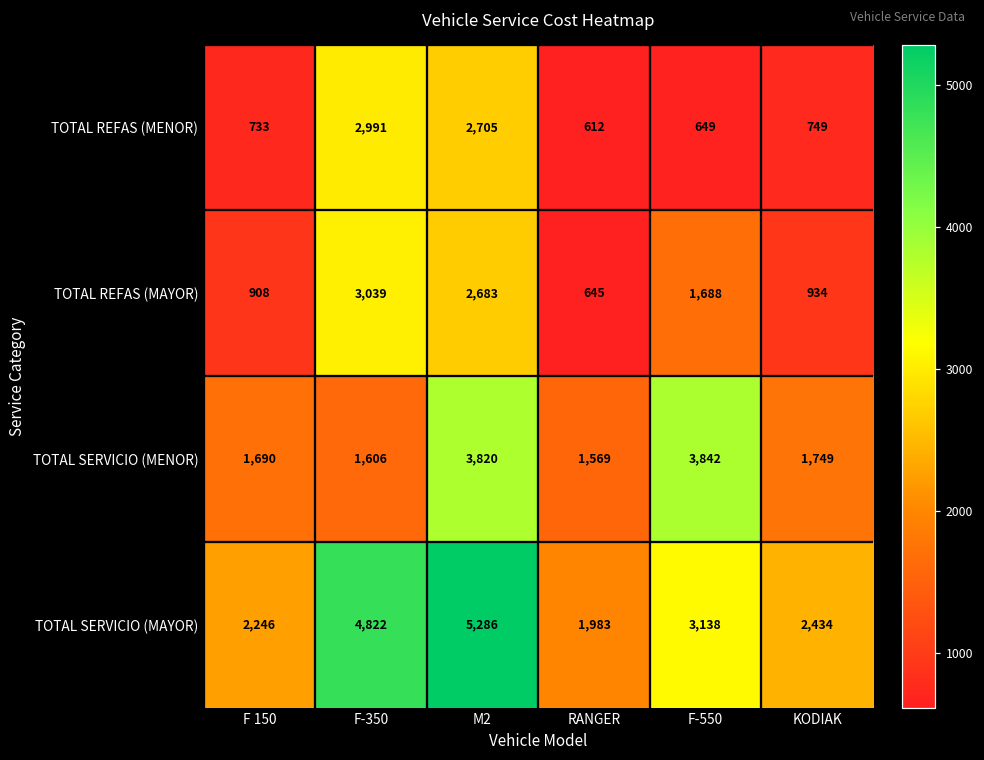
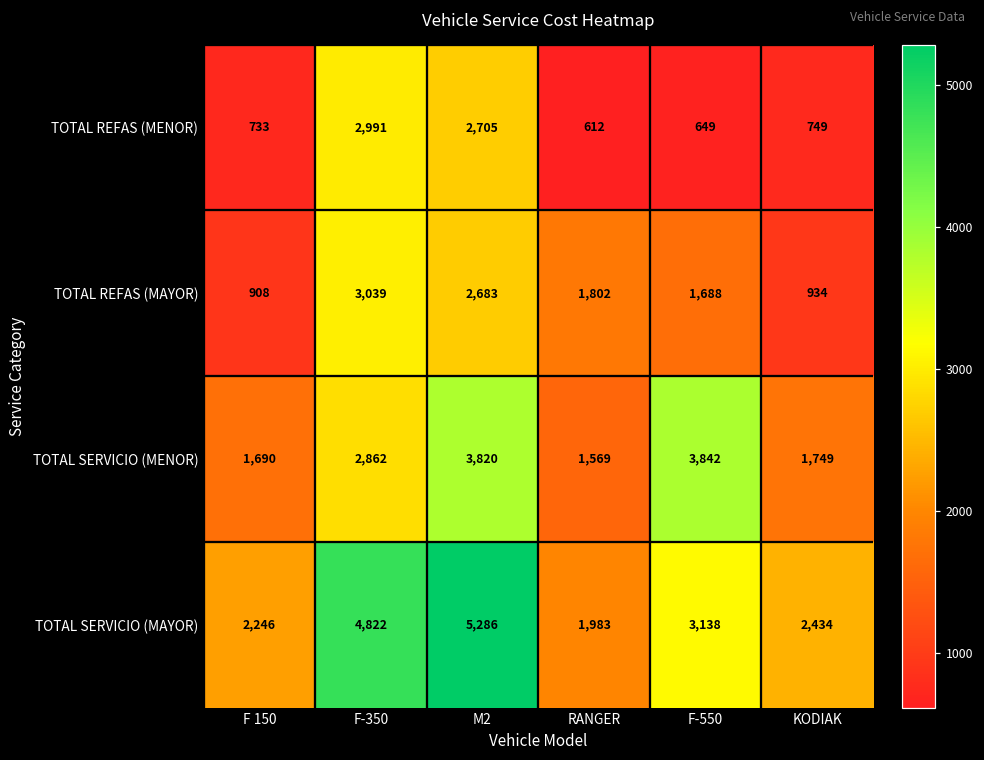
  {
    "TOTAL REFAS (MENOR)": {
      "F 150": "733",
      "F-350": "2,991",
      "M2": "2,705",
      "RANGER": "612",
      "F-550": "649",
      "KODIAK": "749"
    },
    "TOTAL REFAS (MAYOR)": {
      "F 150": "908",
      "F-350": "3,039",
      "M2": "2,683",
-     "RANGER": "645",
+     "RANGER": "1,802",
      "F-550": "1,688",
      "KODIAK": "934"
    },
    "TOTAL SERVICIO (MENOR)": {
      "F 150": "1,690",
-     "F-350": "1,606",
+     "F-350": "2,862",
      "M2": "3,820",
      "RANGER": "1,569",
      "F-550": "3,842",
      "KODIAK": "1,749"
    },
    "TOTAL SERVICIO (MAYOR)": {
      "F 150": "2,246",
      "F-350": "4,822",
      "M2": "5,286",
      "RANGER": "1,983",
      "F-550": "3,138",
      "KODIAK": "2,434"
    }
  }
